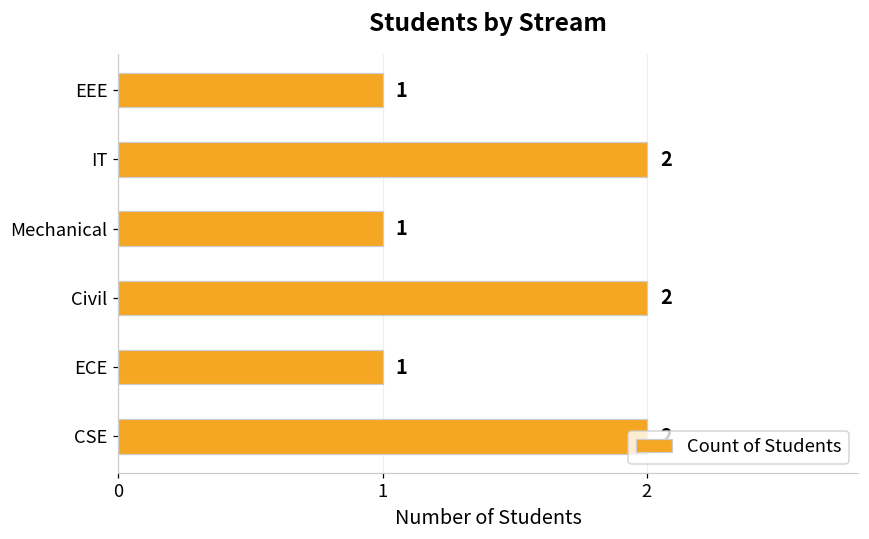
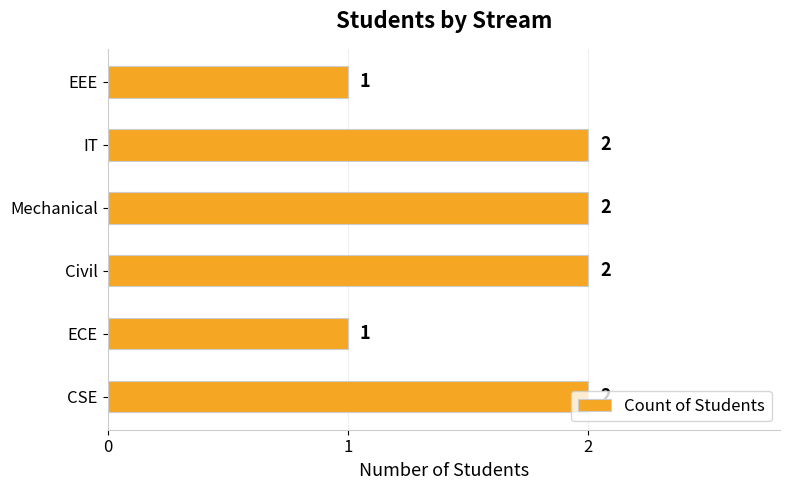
  {
    "EEE": 1,
    "IT": 2,
-   "Mechanical": 1,
+   "Mechanical": 2,
    "Civil": 2,
    "ECE": 1
  }
